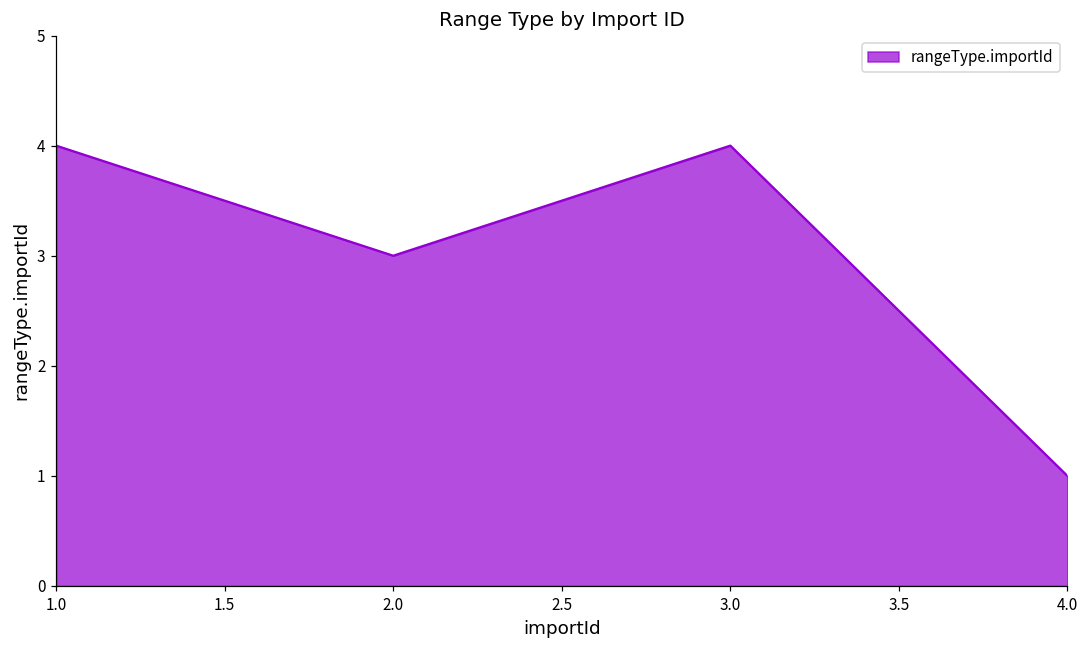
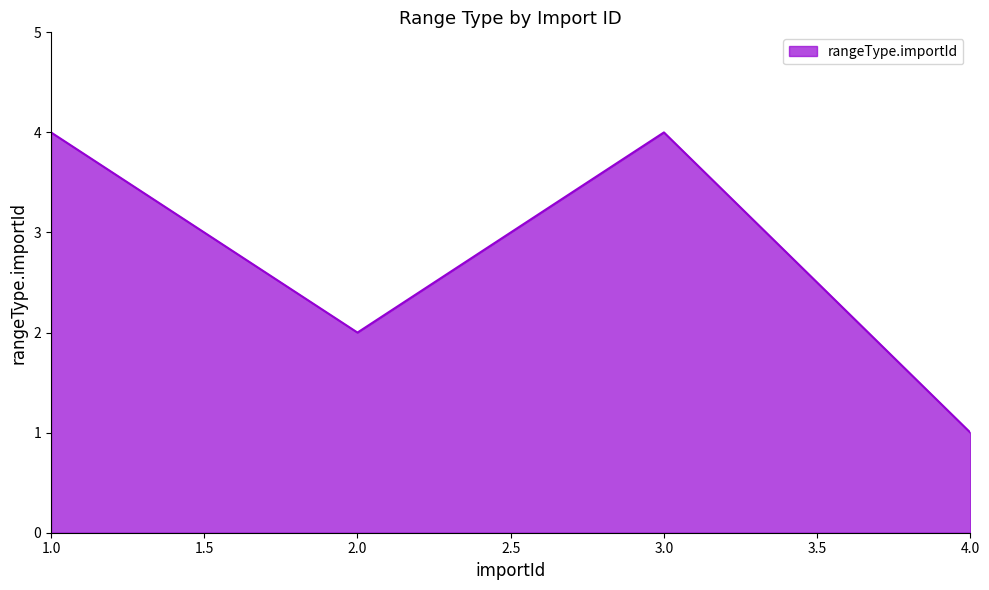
  {
    "1.0": 4,
-   "2.0": 3,
+   "2.0": 2,
    "3.0": 4,
    "4.0": 1
  }
